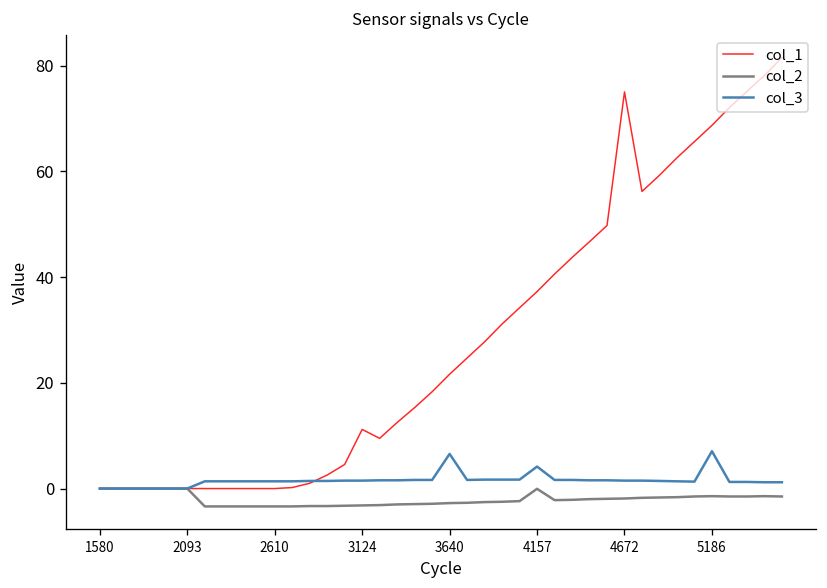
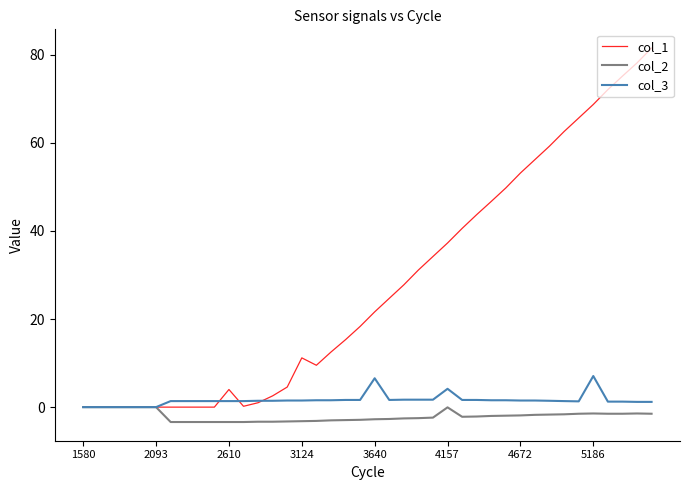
  {
    "col_1": {
-     "2610": 0,
+     "2610": 4,
      "3124": 11,
      "3640": 22,
      "4157": 37,
-     "4672": 75,
+     "4672": 53,
      "5186": 69
    },
    "col_2": {
      "2610": -3,
      "3124": -3,
      "3640": -3,
      "4157": 0,
      "4672": -2,
      "5186": -1
    },
    "col_3": {
      "2610": 1,
      "3124": 2,
      "3640": 7,
      "4157": 4,
      "4672": 2,
      "5186": 7
    }
  }
